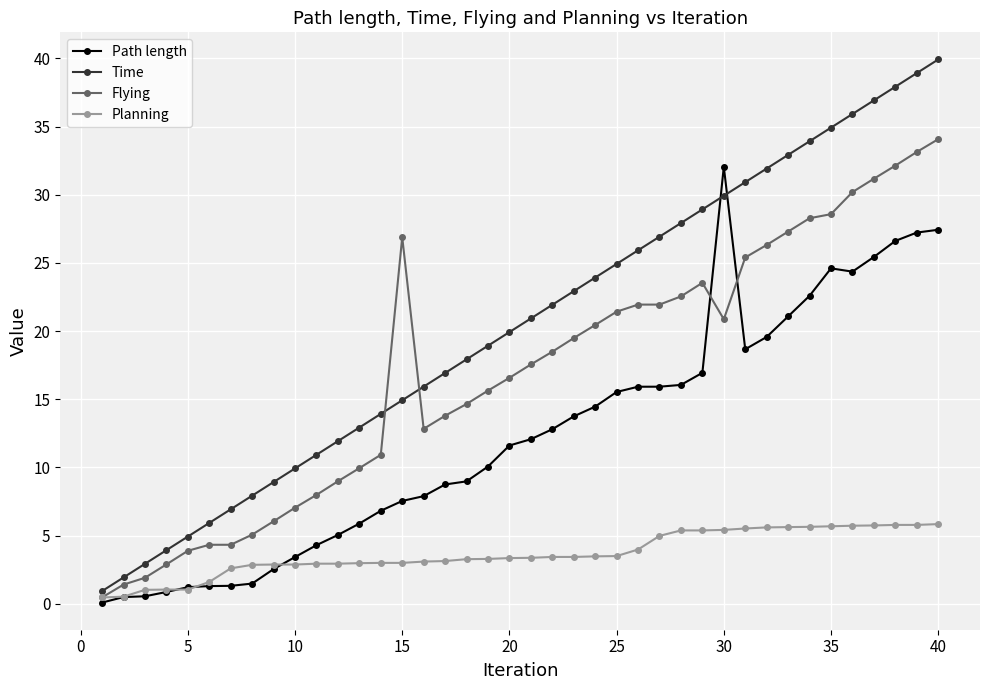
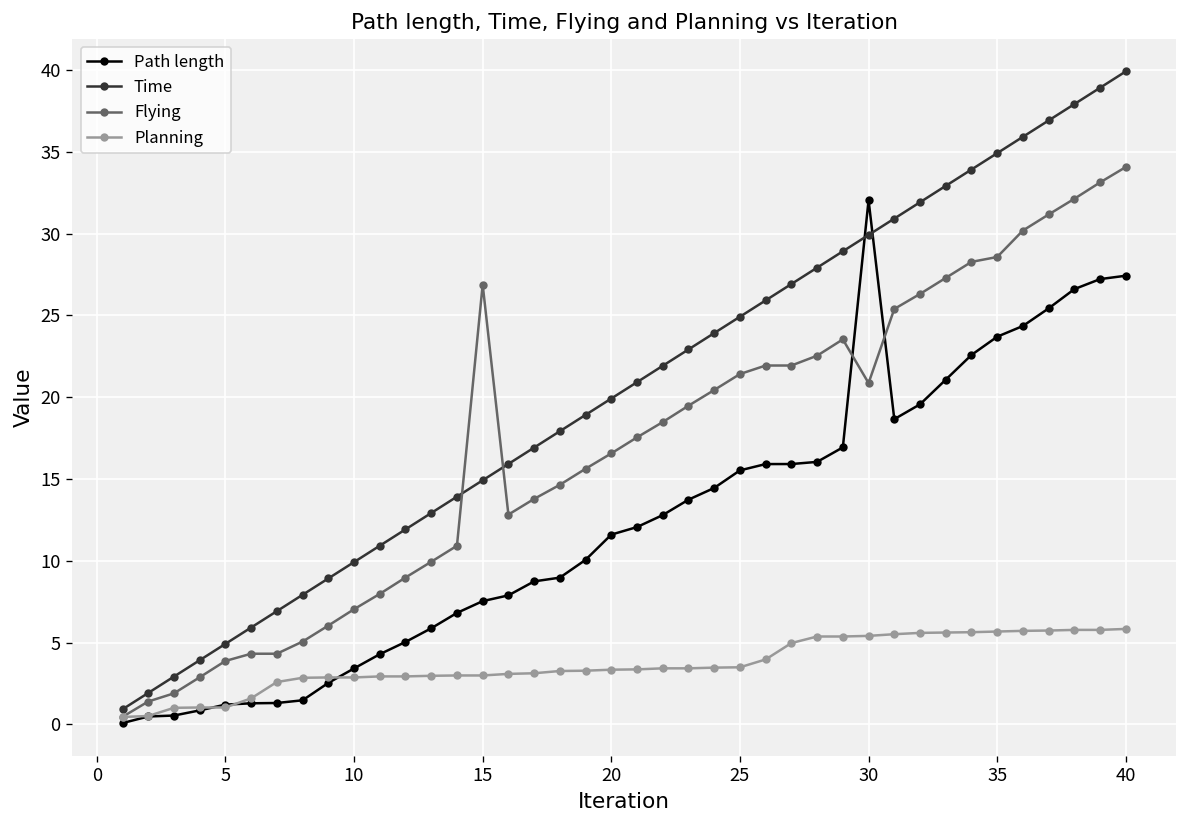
  {
    "Path length": {
      "10": 3.4,
      "15": 7.5,
      "20": 11.6,
      "25": 15.5,
      "30": 32.1,
-     "35": 24.6,
+     "35": 23.7,
      "40": 27.4
    },
    "Time": {
      "5": 4.9,
      "10": 9.9,
      "15": 14.9,
      "20": 19.9,
      "25": 24.9,
      "30": 29.9,
      "35": 34.9,
      "40": 39.9
    },
    "Flying": {
      "5": 3.9,
      "10": 7.0,
      "15": 26.9,
      "20": 16.6,
      "25": 21.4,
      "30": 20.9,
      "35": 28.6,
      "40": 34.1
    },
    "Planning": {
      "10": 2.9,
      "15": 3.0,
      "20": 3.3,
      "25": 3.5,
      "30": 5.4,
      "35": 5.7,
      "40": 5.8
    }
  }
